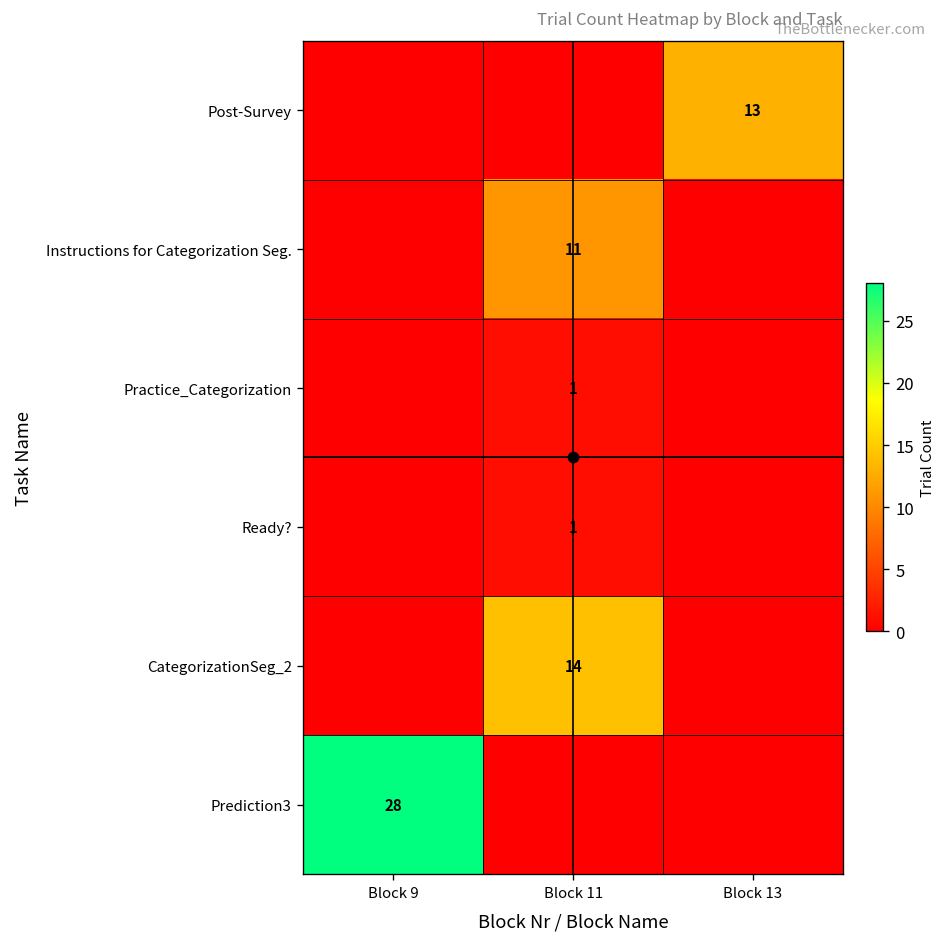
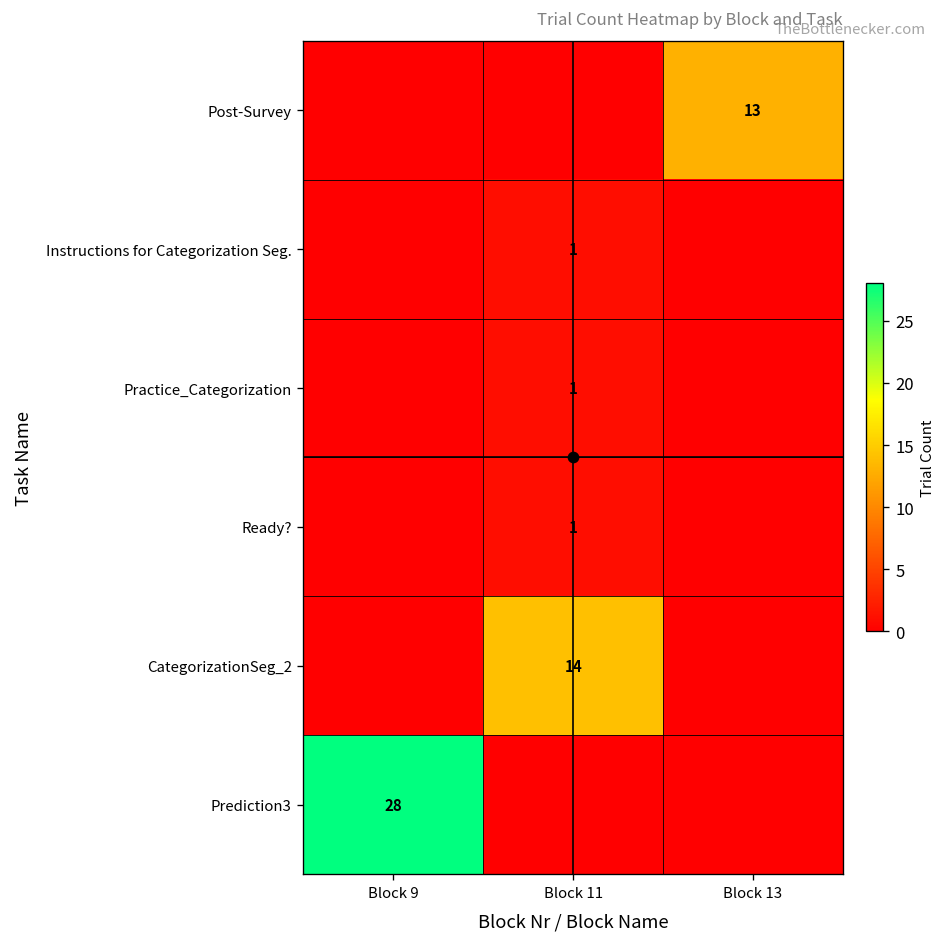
  {
    "Post-Survey": {
      "Block 13": 13
    },
    "Instructions for Categorization Seg.": {
-     "Block 11": 11
+     "Block 11": 1
    },
    "Practice_Categorization": {
      "Block 11": 1
    },
    "Ready?": {
      "Block 11": 1
    },
    "CategorizationSeg_2": {
      "Block 11": 14
    },
    "Prediction3": {
      "Block 9": 28
    }
  }
